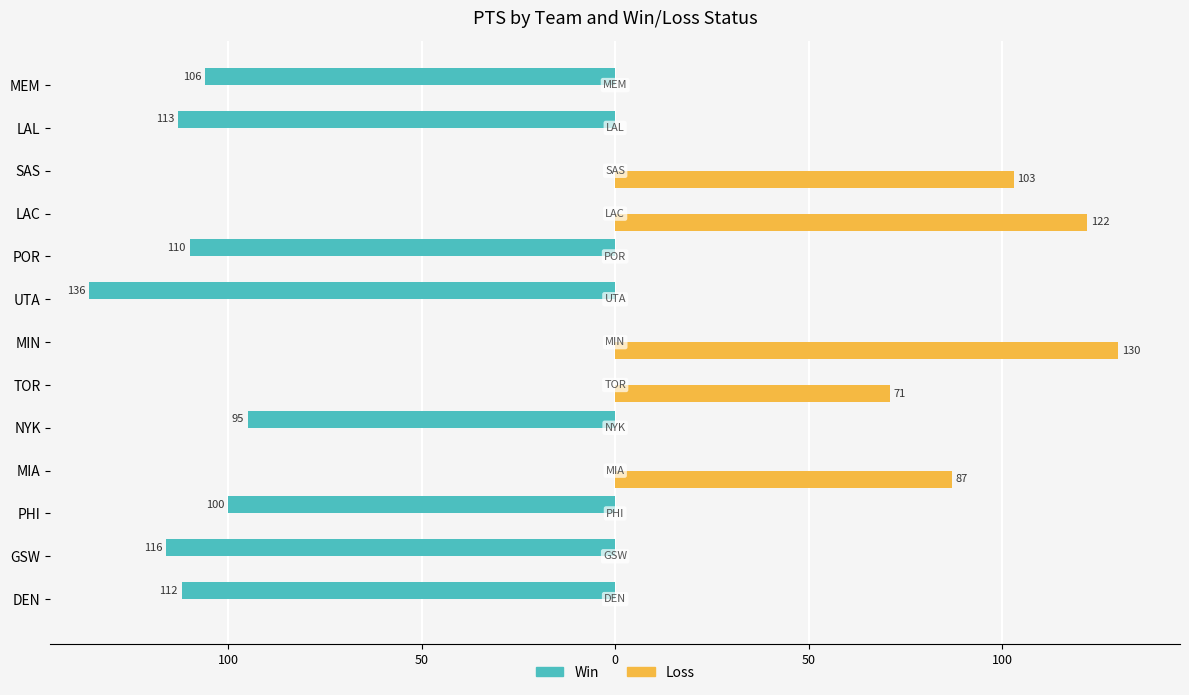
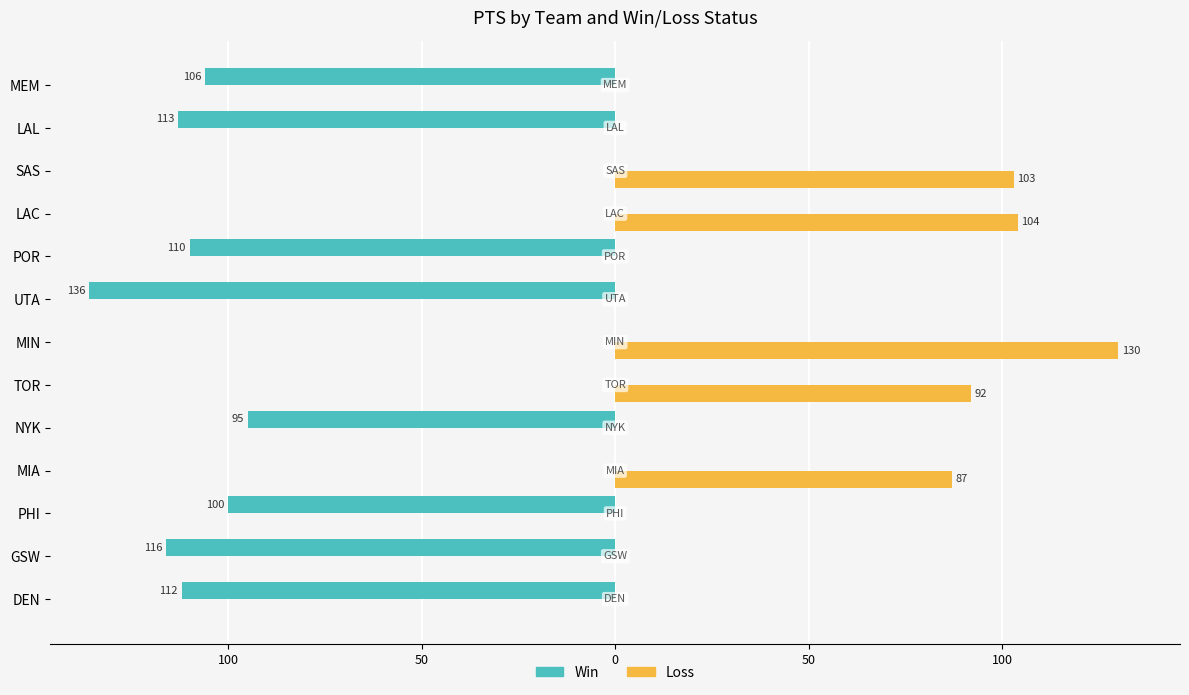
  {
    "Loss": {
      "SAS": 103,
-     "LAC": 122,
+     "LAC": 104,
      "MIN": 130,
-     "TOR": 71,
+     "TOR": 92,
      "MIA": 87
    }
  }
